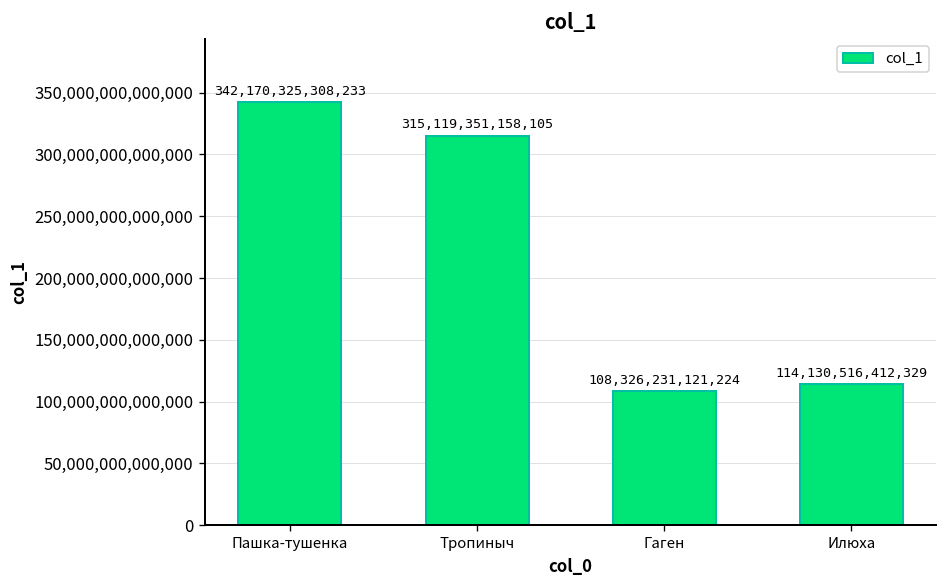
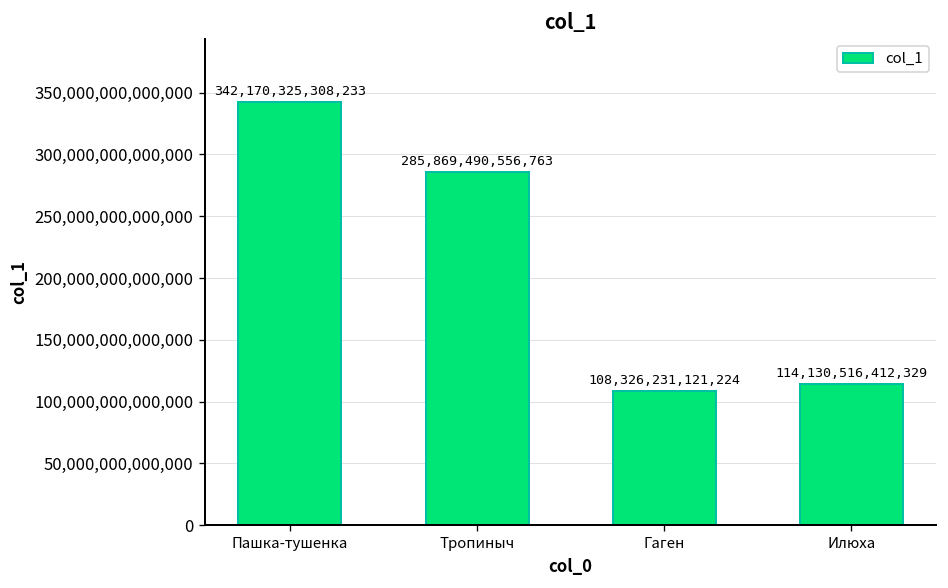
  {
    "Пашка-тушенка": "342,170,325,308,233",
-   "Тропиныч": "315,119,351,158,105",
+   "Тропиныч": "285,869,490,556,763",
    "Гаген": "108,326,231,121,224",
    "Илюха": "114,130,516,412,329"
  }
